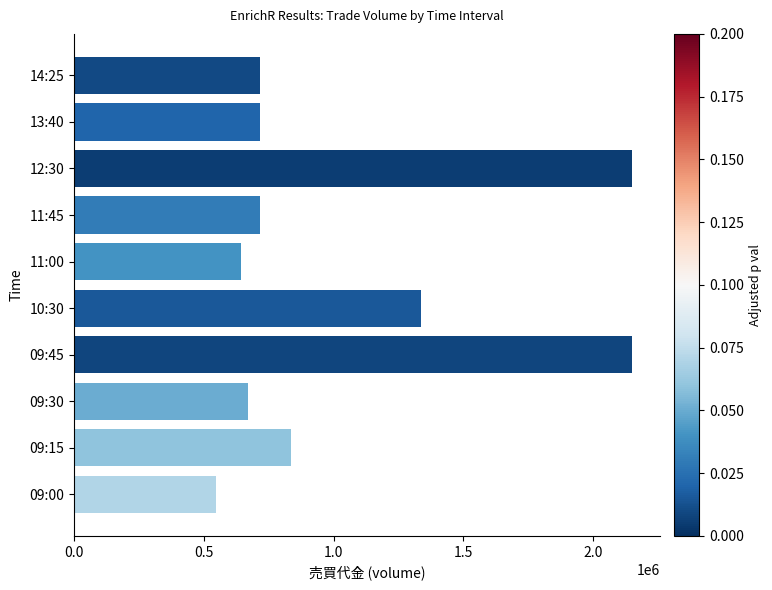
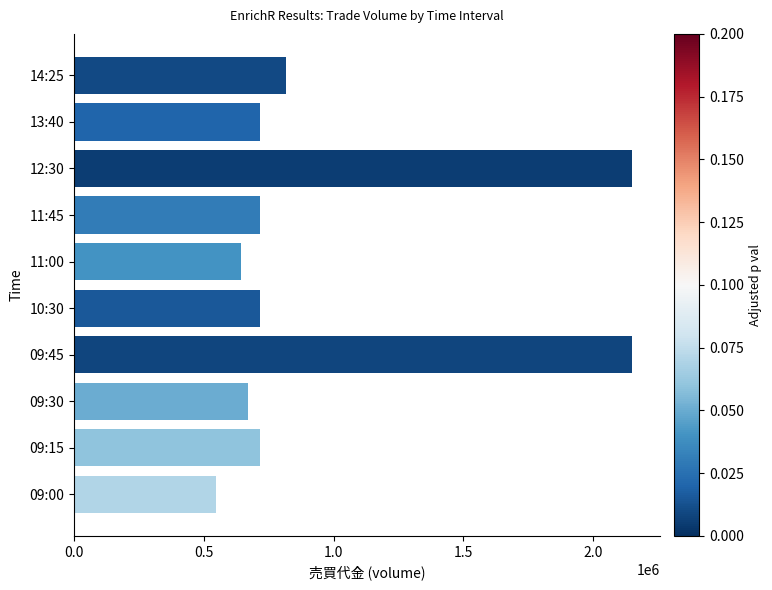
  {
-   "14:25": 720000,
+   "14:25": 820000,
    "13:40": 720000,
    "12:30": 2150000,
    "11:45": 720000,
    "11:00": 640000,
-   "10:30": 1340000,
+   "10:30": 720000,
    "09:45": 2150000,
    "09:30": 670000,
-   "09:15": 830000,
+   "09:15": 720000,
    "09:00": 550000
  }
